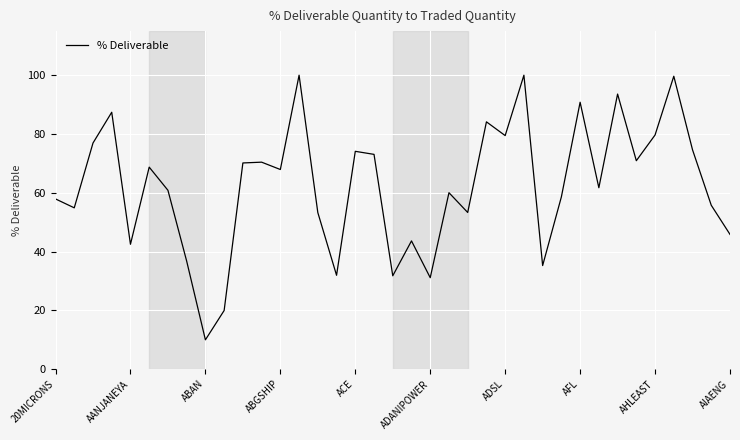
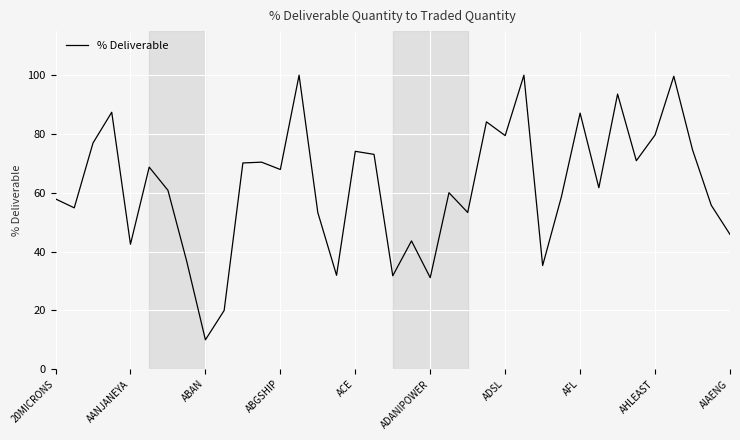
  {
    "20MICRONS": 58,
    "AANJANEYA": 42,
    "ABAN": 10,
    "ABGSHIP": 68,
    "ACE": 74,
    "ADANIPOWER": 31,
    "ADSL": 79,
-   "AFL": 91,
+   "AFL": 87,
    "AHLEAST": 80,
    "AIAENG": 46
  }
